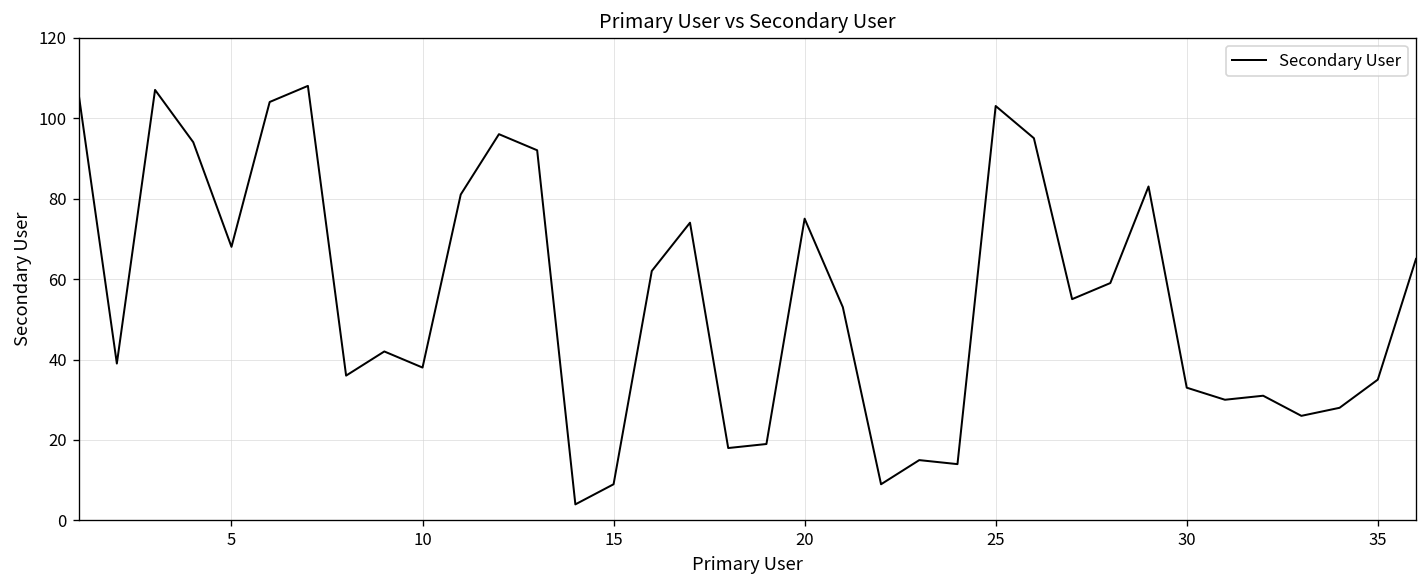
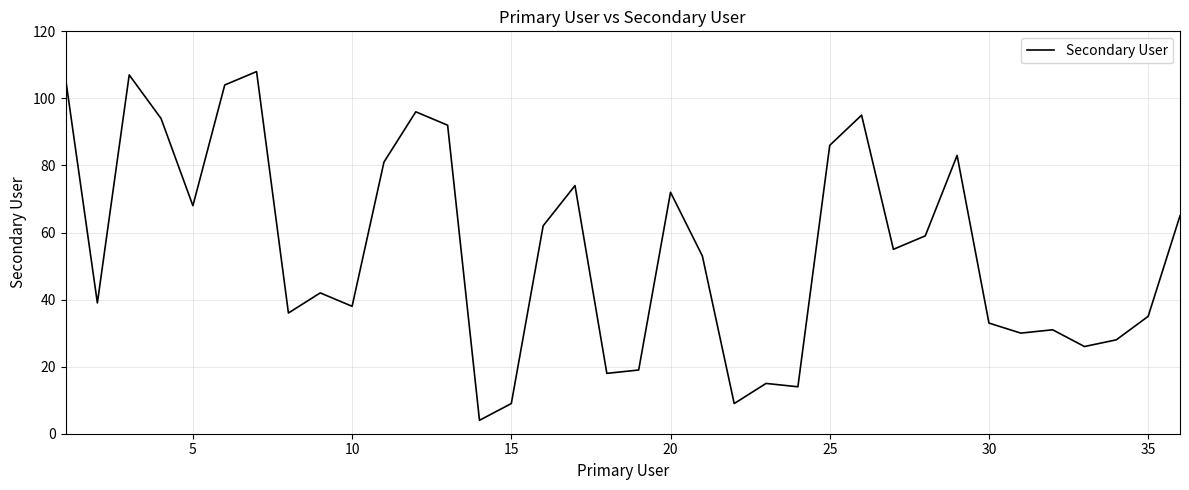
  {
    "5": 68,
    "10": 38,
    "15": 9,
-   "20": 75,
-   "25": 103,
+   "20": 72,
+   "25": 86,
    "30": 33,
    "35": 35
  }
